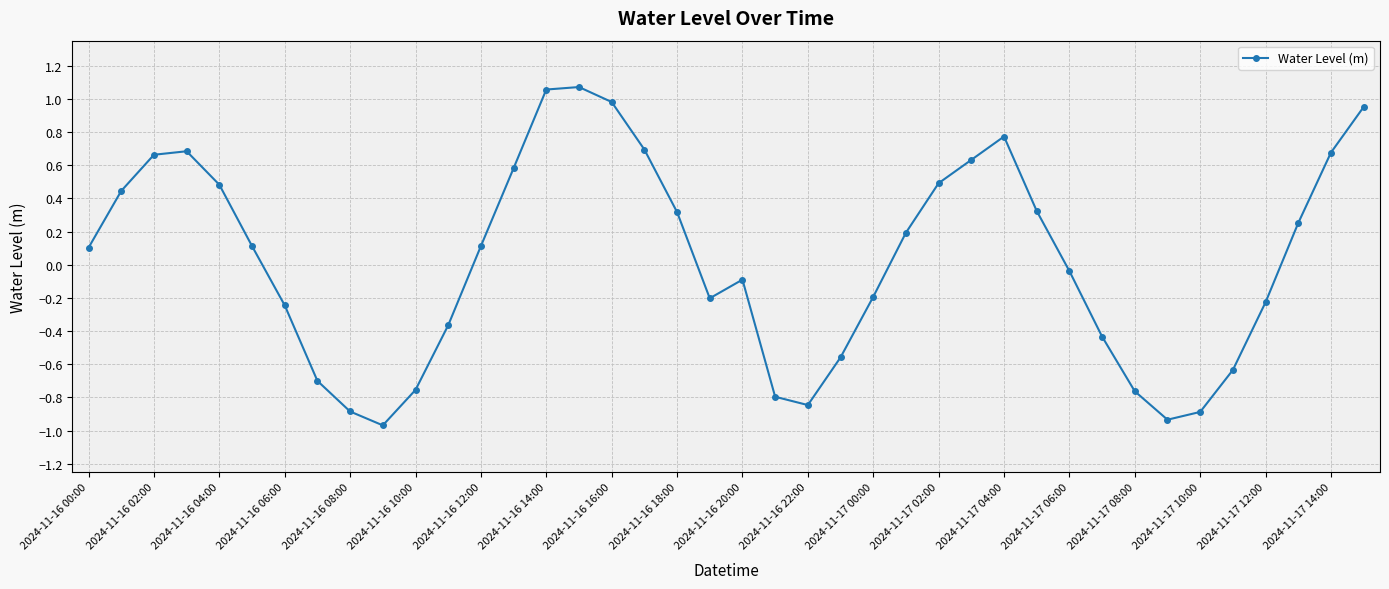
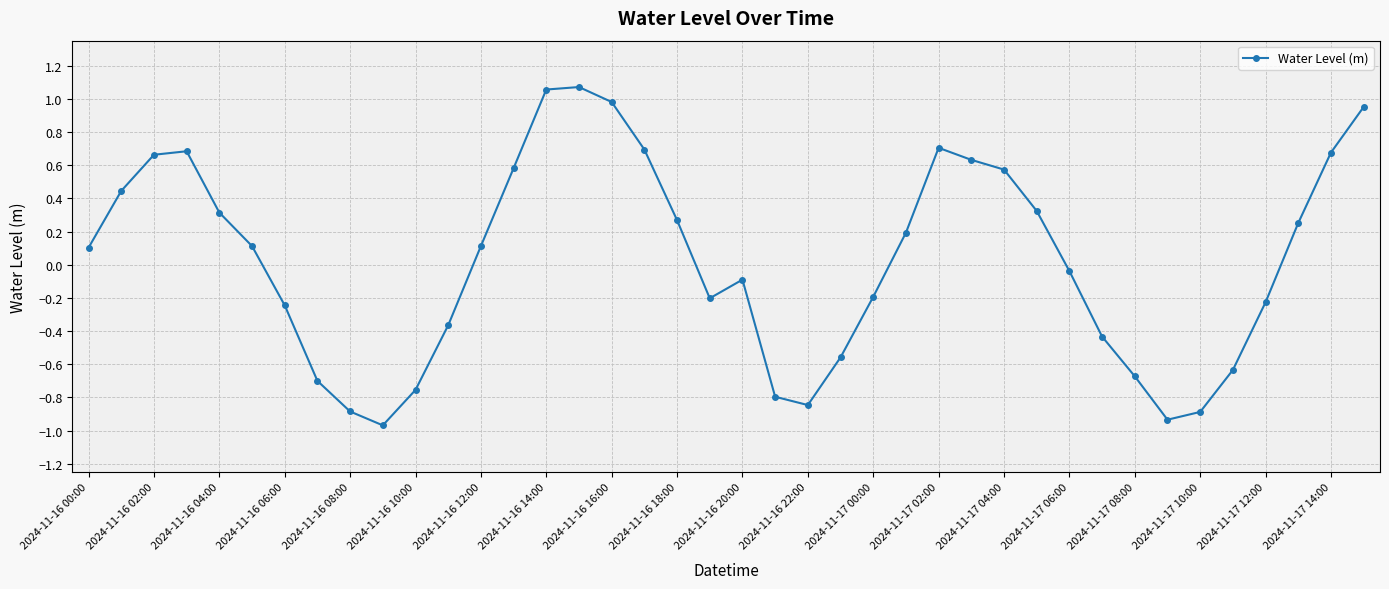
  {
    "2024-11-16 00:00": 0.10,
    "2024-11-16 02:00": 0.66,
-   "2024-11-16 04:00": 0.48,
+   "2024-11-16 04:00": 0.31,
    "2024-11-16 06:00": -0.25,
    "2024-11-16 08:00": -0.88,
    "2024-11-16 10:00": -0.75,
    "2024-11-16 12:00": 0.11,
    "2024-11-16 14:00": 1.06,
    "2024-11-16 16:00": 0.98,
-   "2024-11-16 18:00": 0.32,
+   "2024-11-16 18:00": 0.27,
    "2024-11-16 20:00": -0.09,
    "2024-11-16 22:00": -0.85,
    "2024-11-17 00:00": -0.19,
-   "2024-11-17 02:00": 0.49,
-   "2024-11-17 04:00": 0.77,
+   "2024-11-17 02:00": 0.70,
+   "2024-11-17 04:00": 0.57,
    "2024-11-17 06:00": -0.04,
-   "2024-11-17 08:00": -0.76,
+   "2024-11-17 08:00": -0.67,
    "2024-11-17 10:00": -0.89,
    "2024-11-17 12:00": -0.23,
    "2024-11-17 14:00": 0.68
  }
